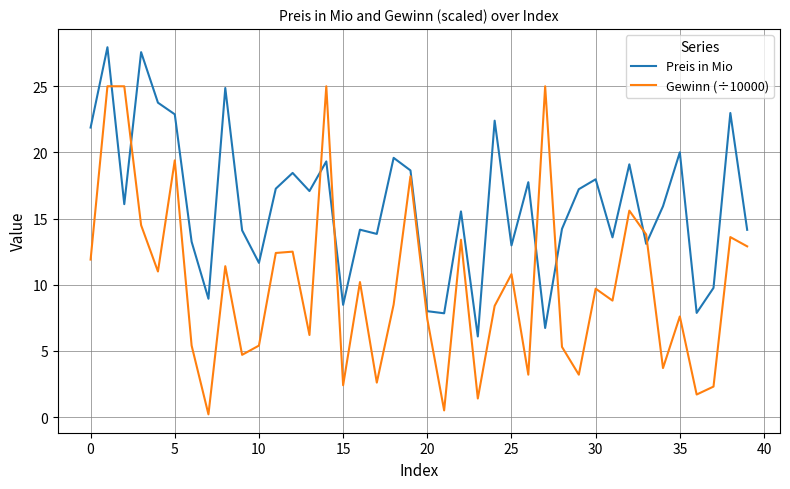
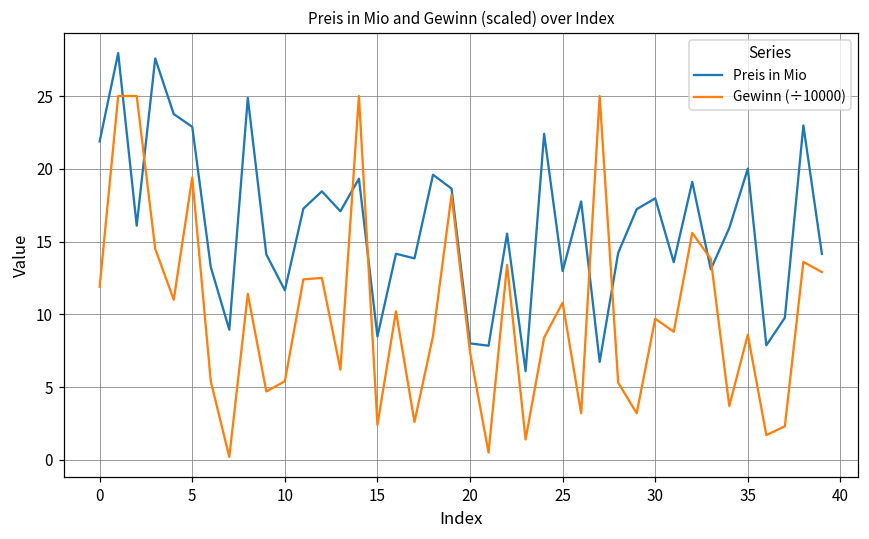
  {
    "Preis in Mio": {
      "0": 21.9,
      "5": 22.9,
      "10": 11.7,
      "15": 8.5,
      "20": 8.0,
      "25": 13.0,
      "30": 18.0,
      "35": 20.0
    },
    "Gewinn (÷10000)": {
      "0": 11.9,
      "5": 19.4,
      "10": 5.4,
      "15": 2.4,
      "20": 7.4,
      "25": 10.8,
      "30": 9.7,
-     "35": 7.6
+     "35": 8.6
    }
  }
